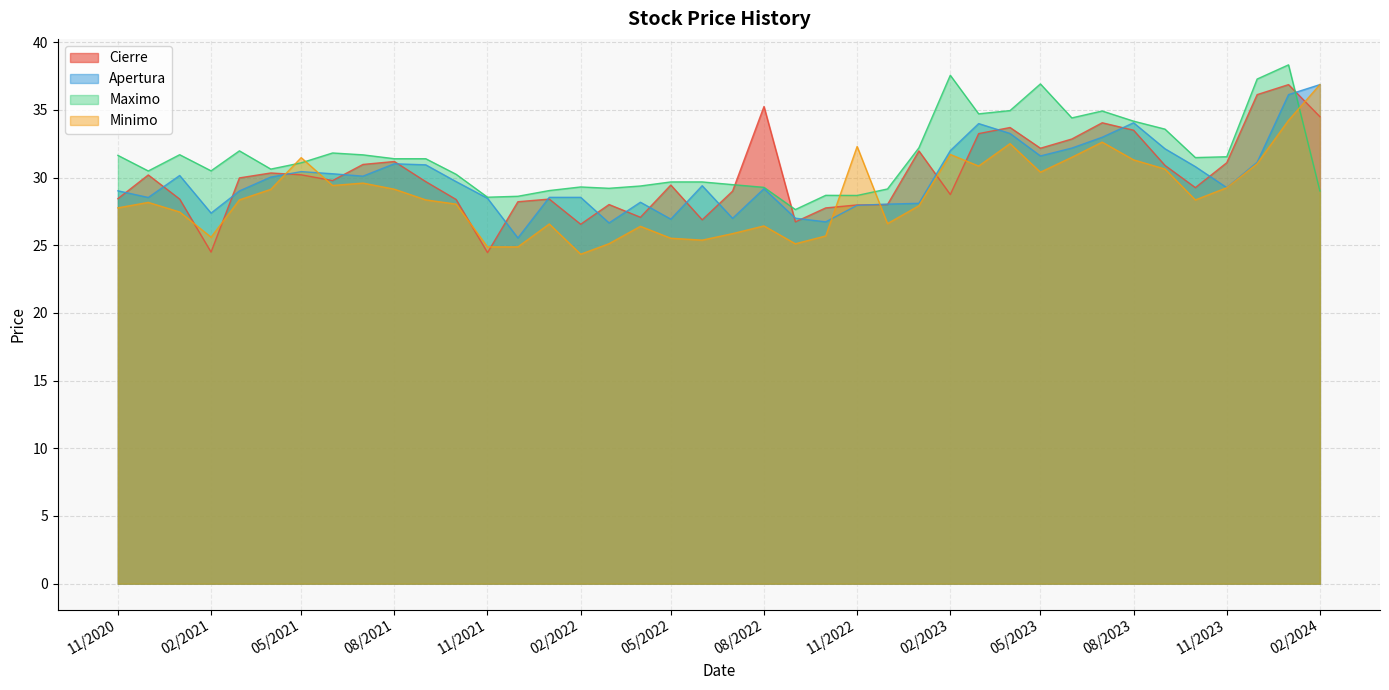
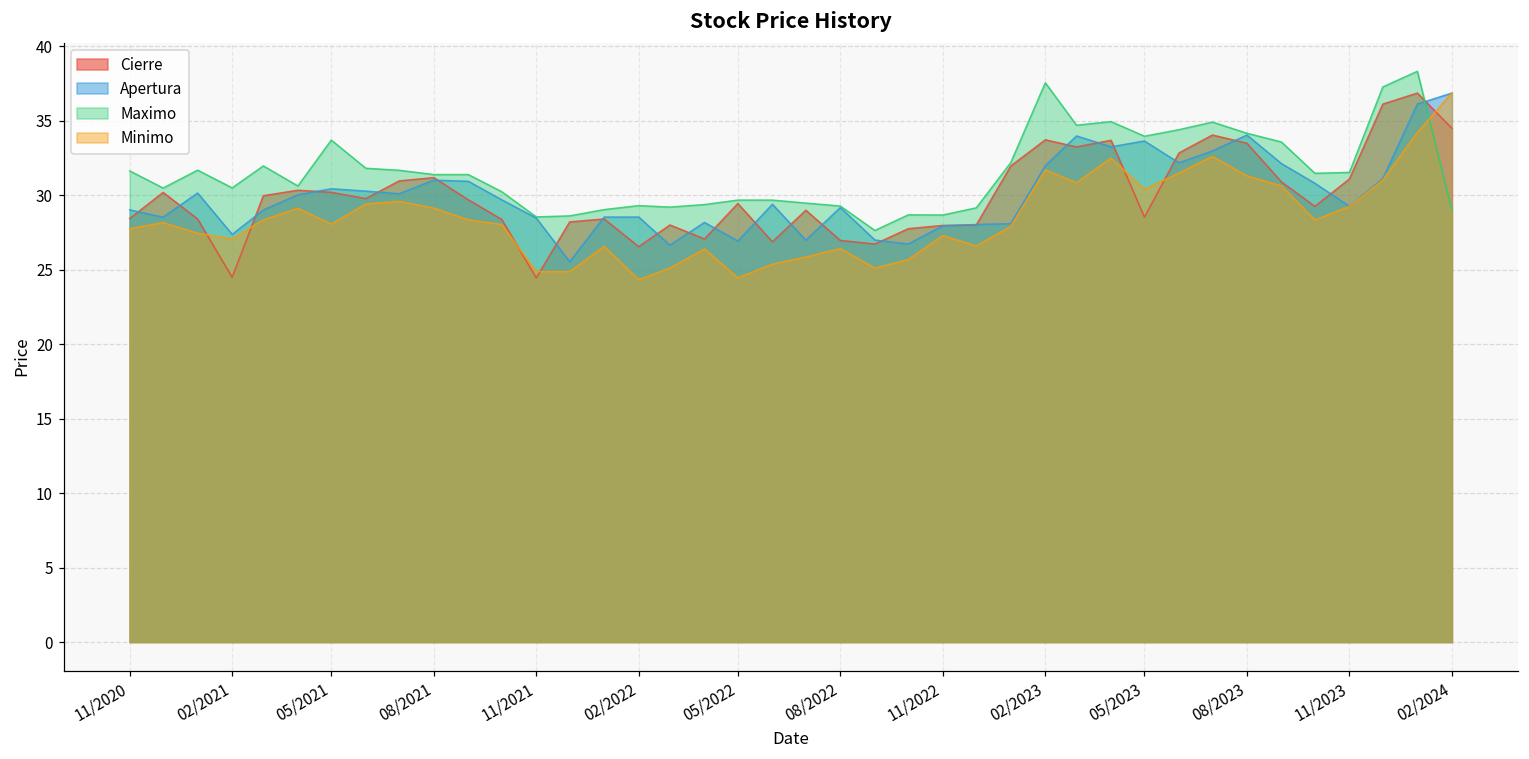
  {
    "Cierre": {
      "11/2020": 28.4,
      "02/2021": 24.5,
      "05/2021": 30.2,
      "11/2021": 24.5,
      "02/2022": 26.6,
      "05/2022": 29.5,
-     "08/2022": 35.3,
-     "02/2023": 28.8,
-     "05/2023": 32.2,
+     "08/2022": 27.0,
+     "02/2023": 33.7,
+     "05/2023": 28.5,
      "08/2023": 33.5,
      "11/2023": 31.1,
      "02/2024": 34.5
    },
    "Apertura": {
      "11/2020": 29.0,
      "02/2021": 27.4,
      "05/2021": 30.4,
      "02/2022": 28.5,
      "05/2022": 26.9,
      "02/2023": 32.0,
-     "05/2023": 31.6
+     "05/2023": 33.7
    },
    "Maximo": {
      "11/2020": 31.6,
      "02/2021": 30.5,
-     "05/2021": 31.1,
+     "05/2021": 33.7,
      "08/2021": 31.4,
      "02/2022": 29.3,
      "05/2022": 29.7,
      "11/2022": 28.7,
      "02/2023": 37.6,
-     "05/2023": 36.9,
+     "05/2023": 34.0,
      "11/2023": 31.5,
      "02/2024": 29.0
    },
    "Minimo": {
      "11/2020": 27.8,
-     "02/2021": 25.6,
-     "05/2021": 31.5,
+     "02/2021": 27.1,
+     "05/2021": 28.1,
      "08/2021": 29.1,
      "11/2021": 24.9,
      "02/2022": 24.3,
-     "05/2022": 25.5,
+     "05/2022": 24.5,
      "08/2022": 26.4,
-     "11/2022": 32.3,
+     "11/2022": 27.3,
      "02/2023": 31.7,
      "05/2023": 30.4,
      "08/2023": 31.3
    }
  }
